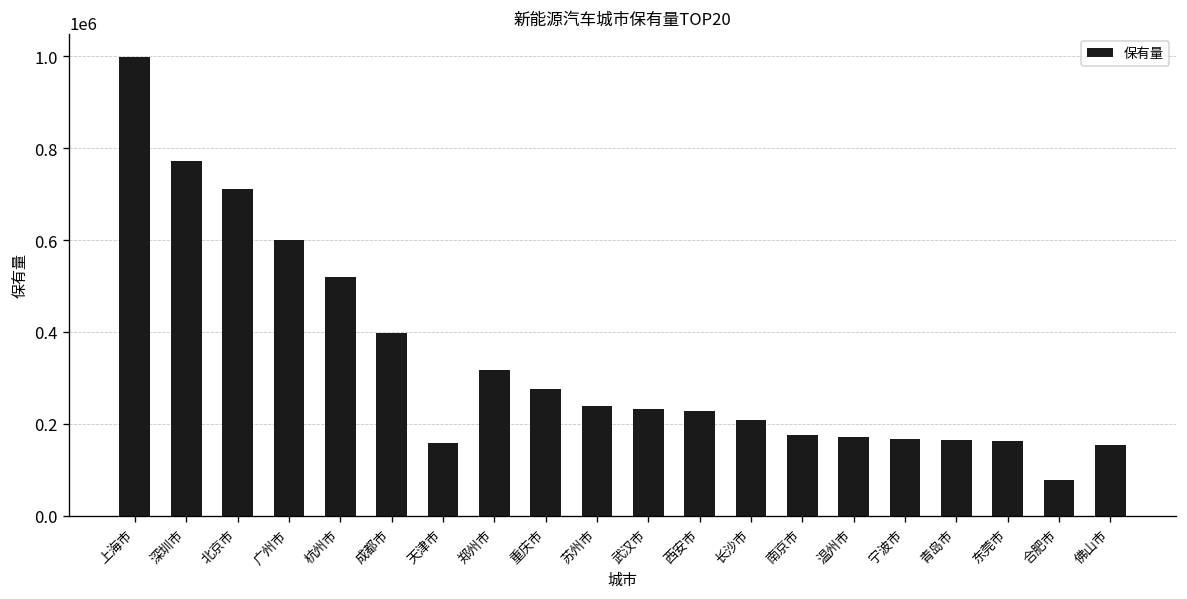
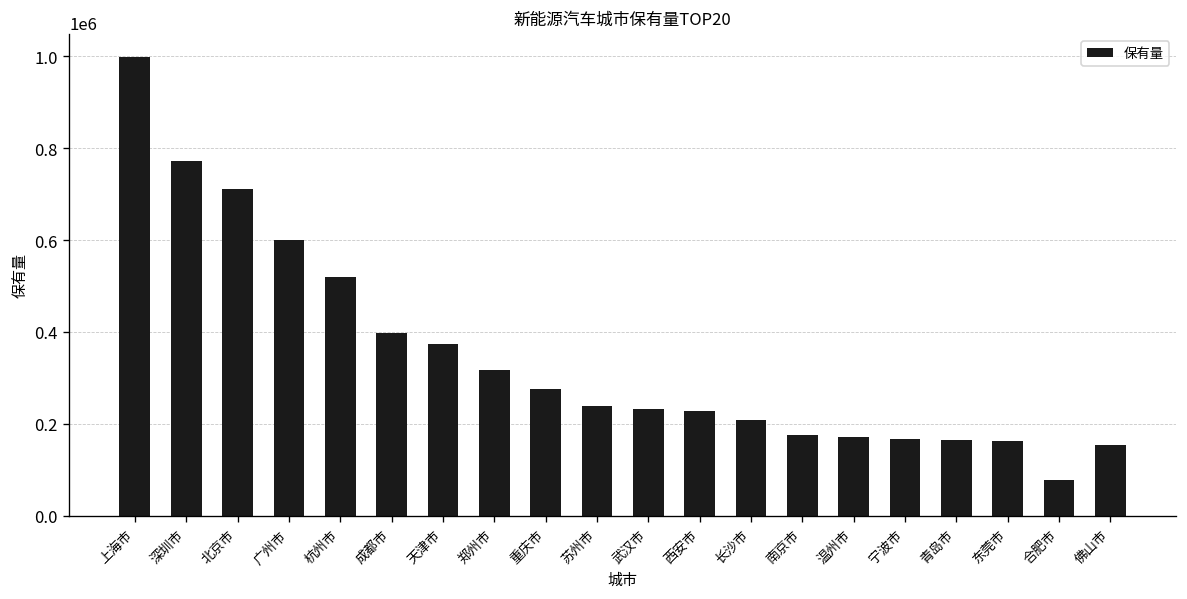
  {
    "上海市": 1000000,
    "深圳市": 770000,
    "北京市": 710000,
    "广州市": 600000,
    "杭州市": 520000,
    "成都市": 400000,
-   "天津市": 160000,
+   "天津市": 370000,
    "郑州市": 320000,
    "重庆市": 280000,
    "苏州市": 240000,
    "武汉市": 230000,
    "西安市": 230000,
    "长沙市": 210000,
    "南京市": 180000,
    "温州市": 170000,
    "宁波市": 170000,
    "青岛市": 170000,
    "东莞市": 160000,
    "合肥市": 80000,
    "佛山市": 150000
  }
